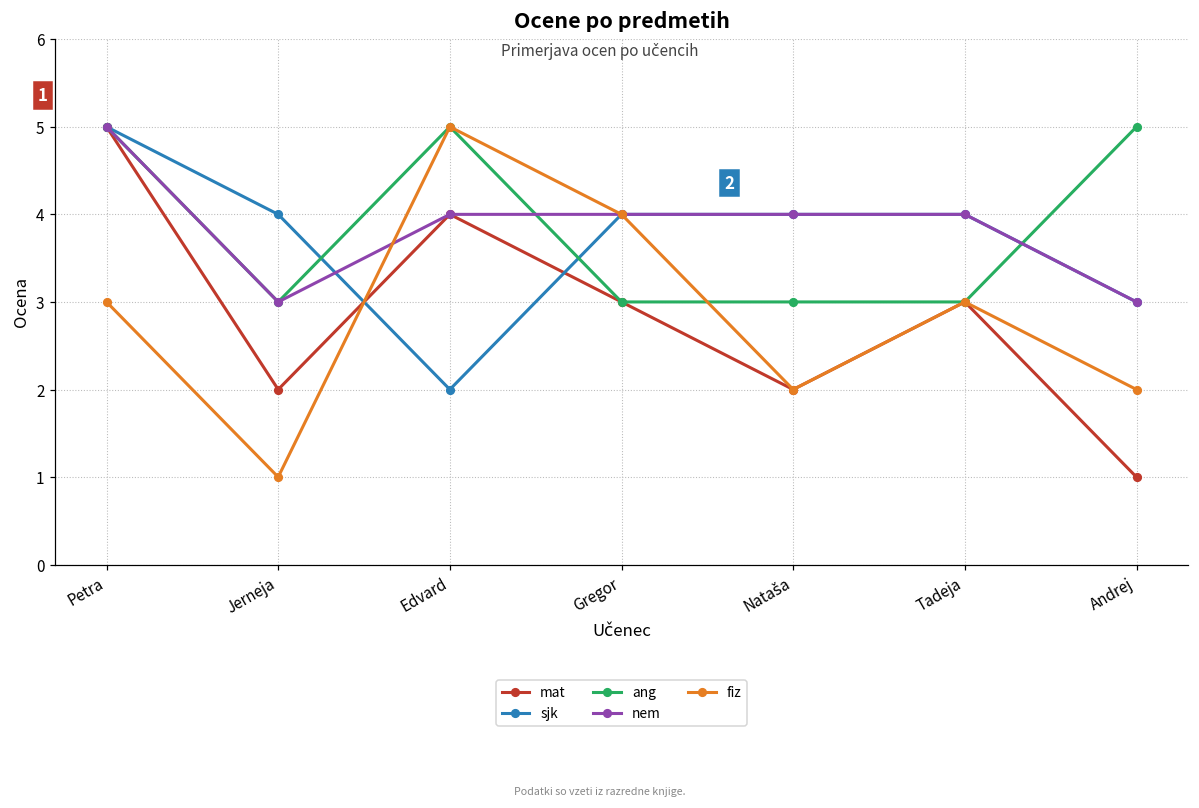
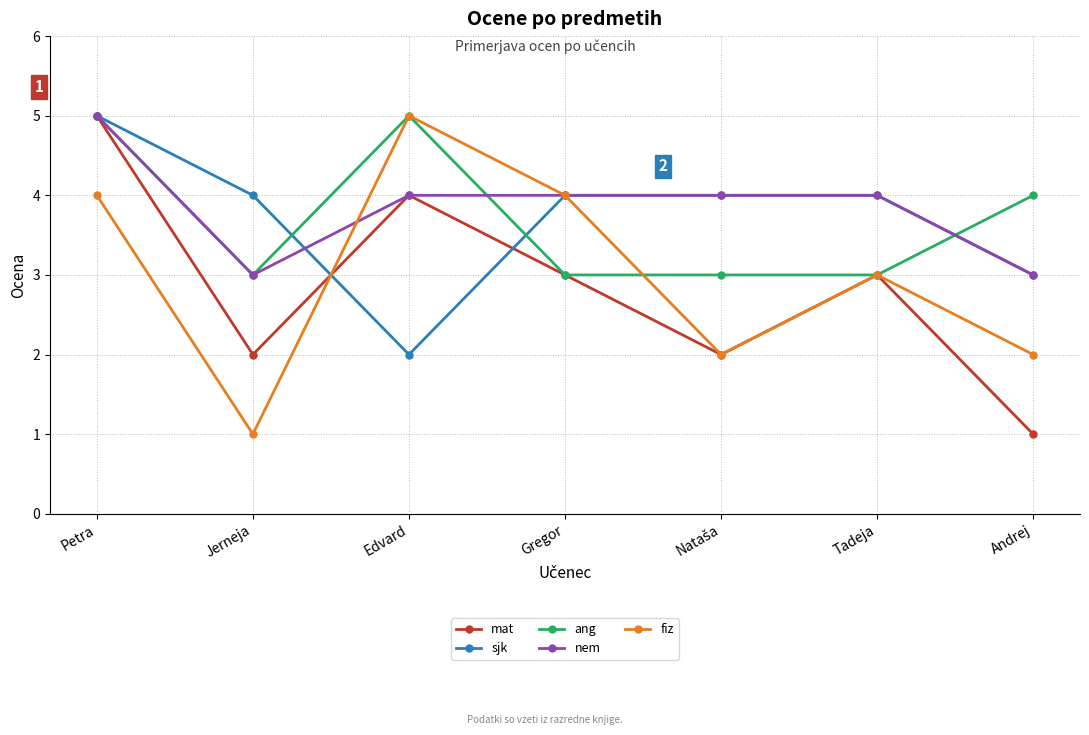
  {
    "mat": {
      "Jerneja": 2,
      "Andrej": 1
    },
    "sjk": {
      "Jerneja": 4,
      "Edvard": 2
    },
    "ang": {
      "Nataša": 3,
-     "Andrej": 5
+     "Andrej": 4
    },
    "fiz": {
-     "Petra": 3,
+     "Petra": 4,
      "Jerneja": 1,
      "Andrej": 2
    }
  }
